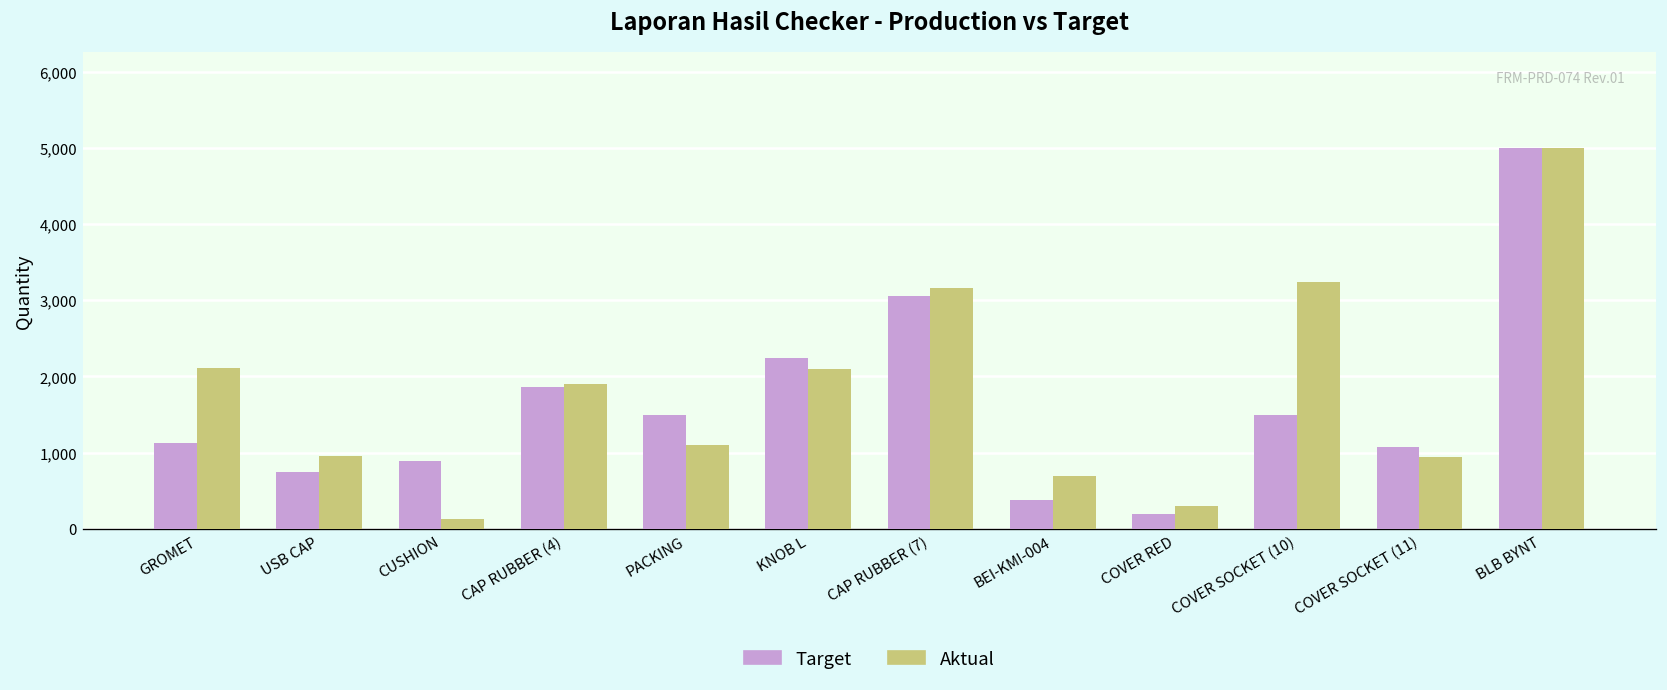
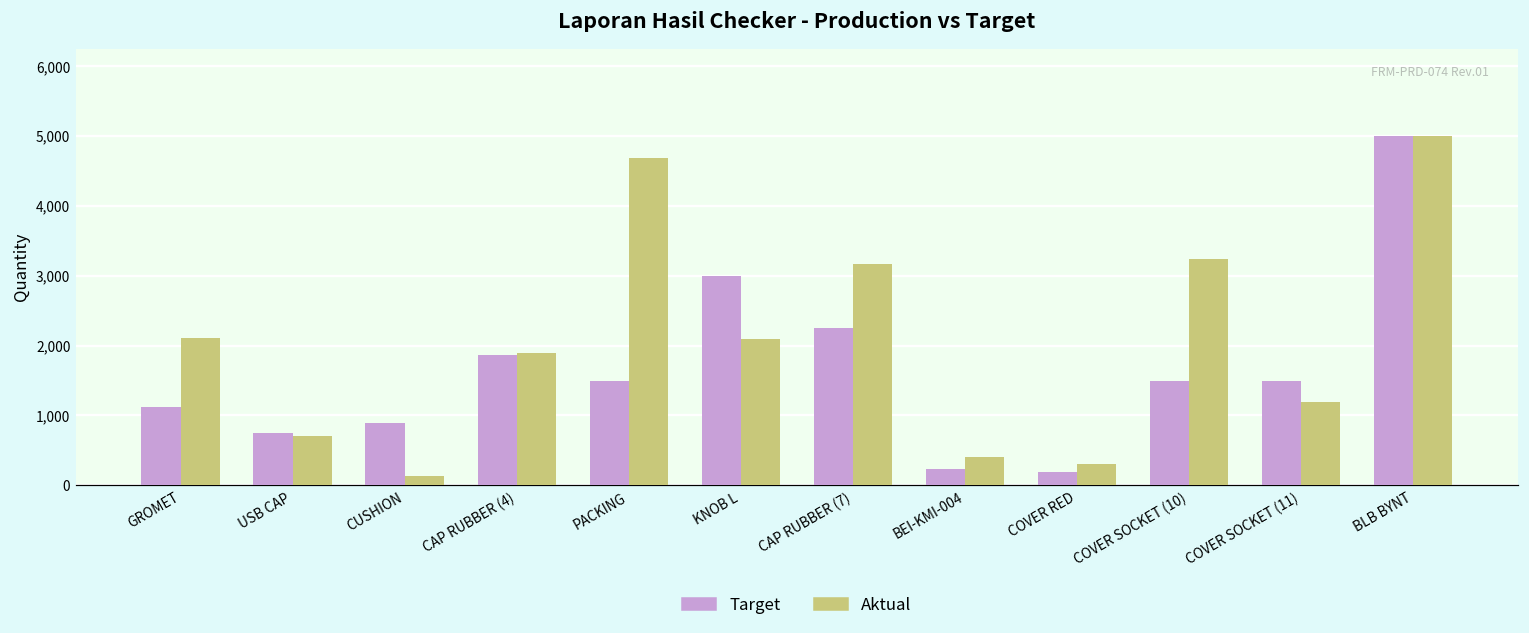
  {
    "Target": {
      "GROMET": "1,100",
      "USB CAP": "800",
      "CUSHION": "900",
      "CAP RUBBER (4)": "1,900",
      "PACKING": "1,500",
-     "KNOB L": "2,200",
-     "CAP RUBBER (7)": "3,100",
-     "BEI-KMI-004": "400",
+     "KNOB L": "3,000",
+     "CAP RUBBER (7)": "2,300",
+     "BEI-KMI-004": "200",
      "COVER RED": "200",
      "COVER SOCKET (10)": "1,500",
-     "COVER SOCKET (11)": "1,100",
+     "COVER SOCKET (11)": "1,500",
      "BLB BYNT": "5,000"
    },
    "Aktual": {
      "GROMET": "2,100",
-     "USB CAP": "1,000",
+     "USB CAP": "700",
      "CUSHION": "100",
      "CAP RUBBER (4)": "1,900",
-     "PACKING": "1,100",
+     "PACKING": "4,700",
      "KNOB L": "2,100",
      "CAP RUBBER (7)": "3,200",
-     "BEI-KMI-004": "700",
+     "BEI-KMI-004": "400",
      "COVER RED": "300",
      "COVER SOCKET (10)": "3,200",
-     "COVER SOCKET (11)": "900",
+     "COVER SOCKET (11)": "1,200",
      "BLB BYNT": "5,000"
    }
  }
